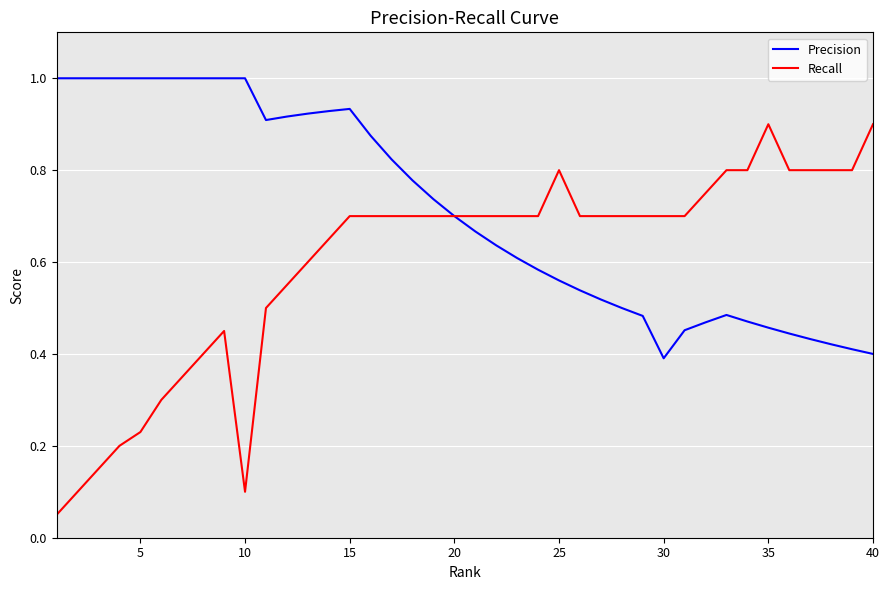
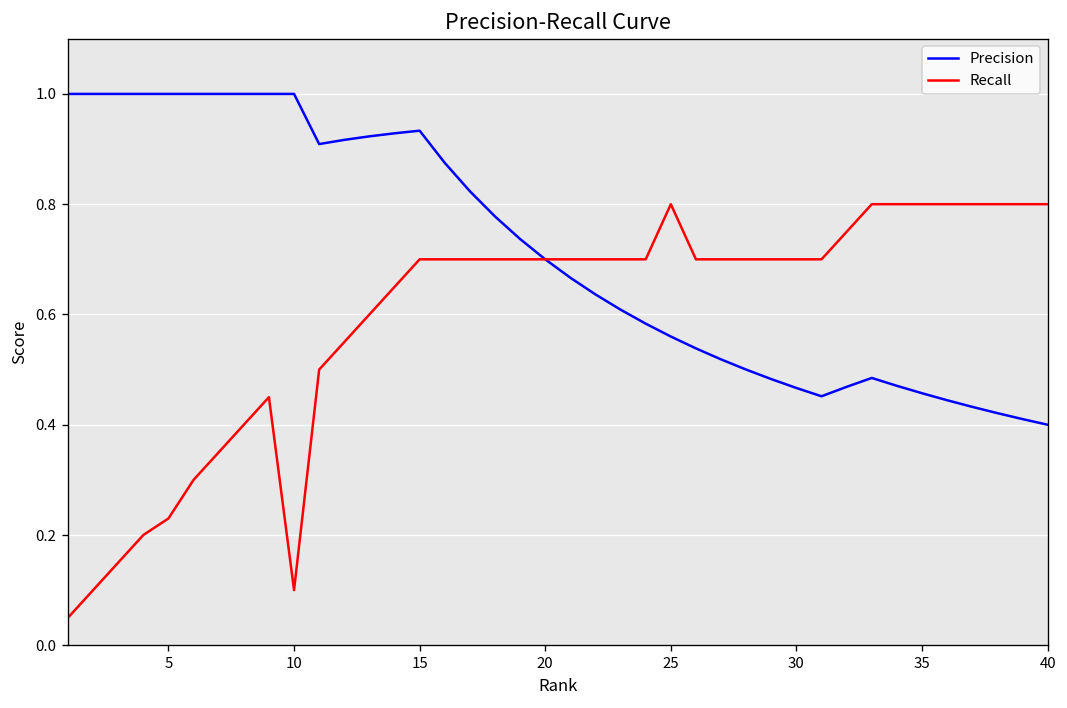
  {
    "Precision": {
      "5": 1.00,
      "10": 1.00,
      "15": 0.93,
      "25": 0.56,
-     "30": 0.39,
+     "30": 0.47,
      "35": 0.46,
      "40": 0.40
    },
    "Recall": {
      "5": 0.23,
      "10": 0.1,
      "15": 0.7,
      "25": 0.8,
      "30": 0.7,
-     "35": 0.9,
-     "40": 0.9
+     "35": 0.8,
+     "40": 0.8
    }
  }
